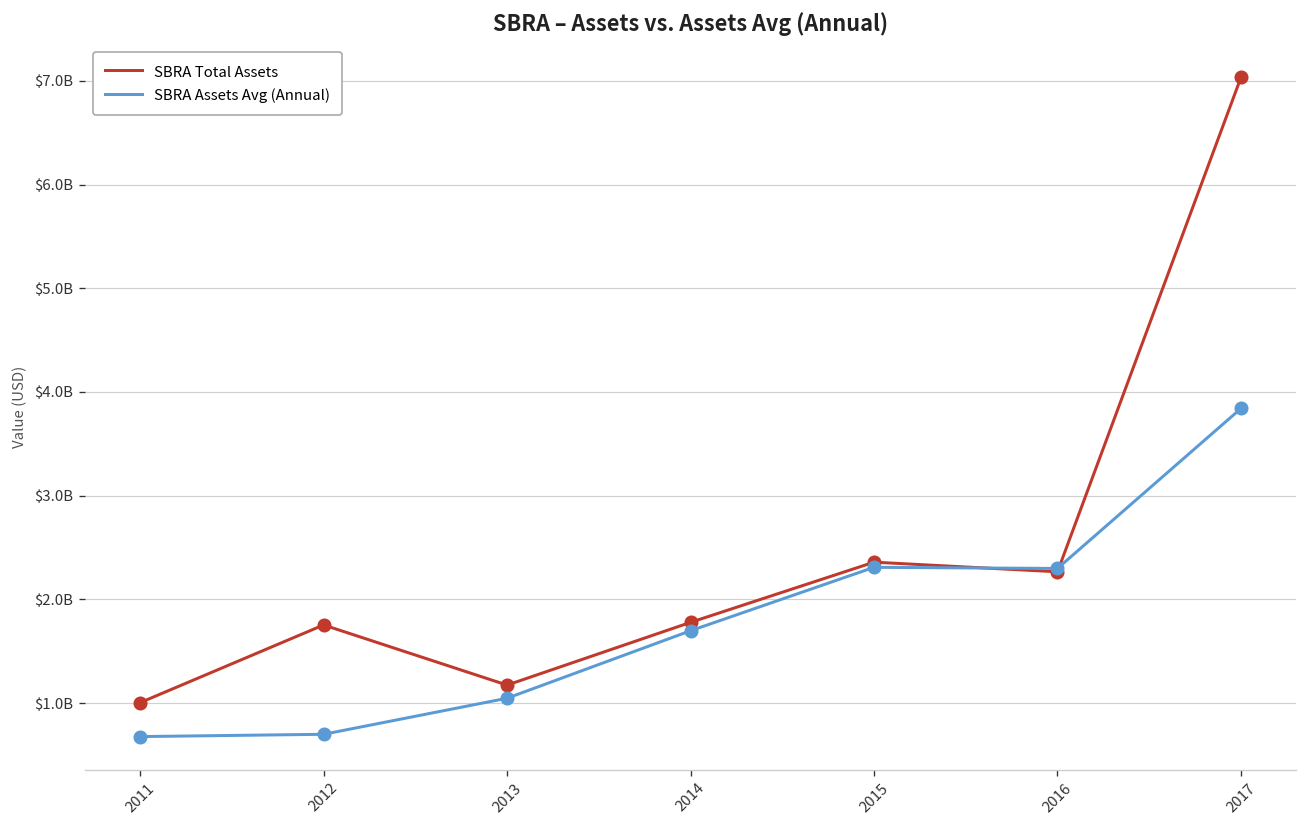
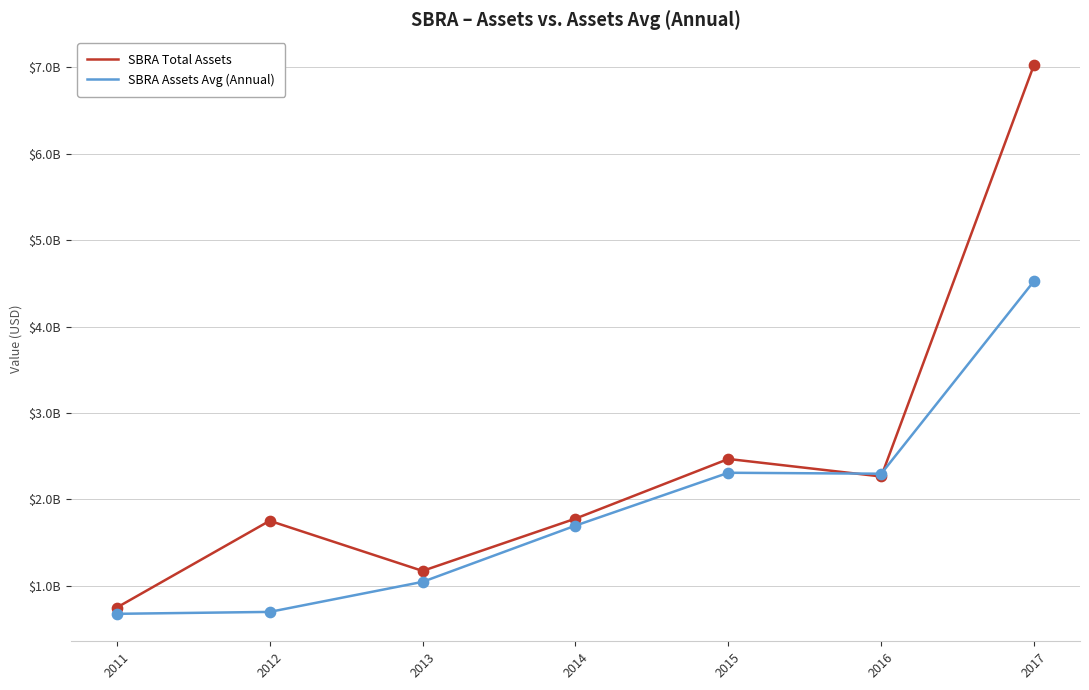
  {
    "SBRA Total Assets": {
-     "2011": "$1000000000",
+     "2011": "$700000000",
      "2012": "$1800000000",
      "2013": "$1200000000",
      "2014": "$1800000000",
-     "2015": "$2400000000",
+     "2015": "$2500000000",
      "2016": "$2300000000",
      "2017": "$7000000000"
    },
    "SBRA Assets Avg (Annual)": {
      "2011": "$700000000",
      "2012": "$700000000",
      "2013": "$1000000000",
      "2014": "$1700000000",
      "2015": "$2300000000",
      "2016": "$2300000000",
-     "2017": "$3800000000"
+     "2017": "$4500000000"
    }
  }
